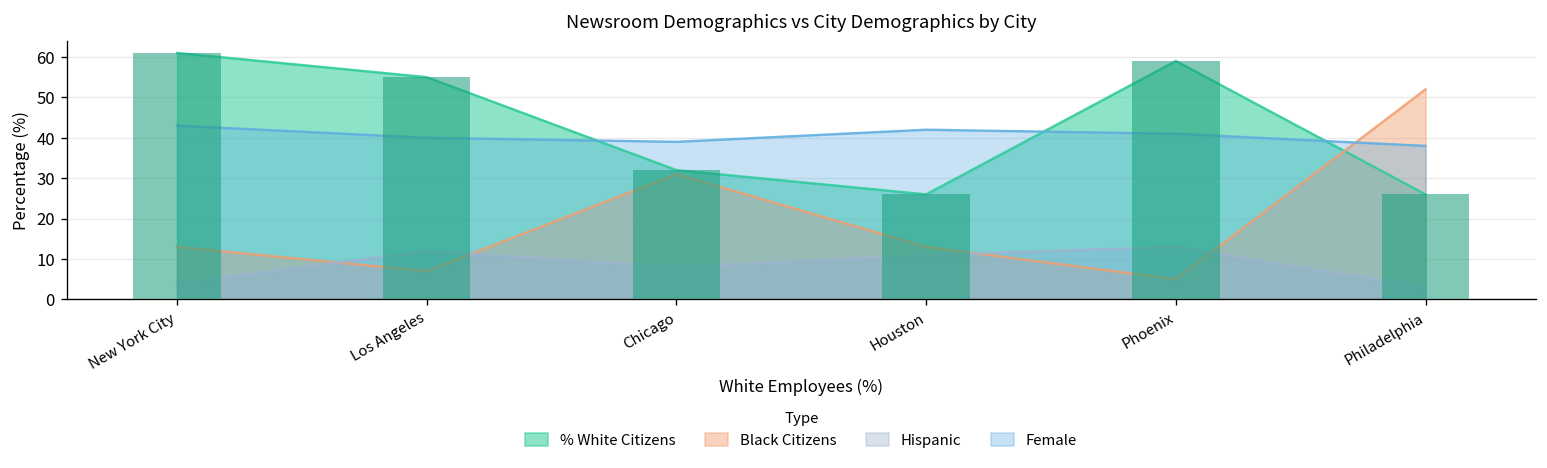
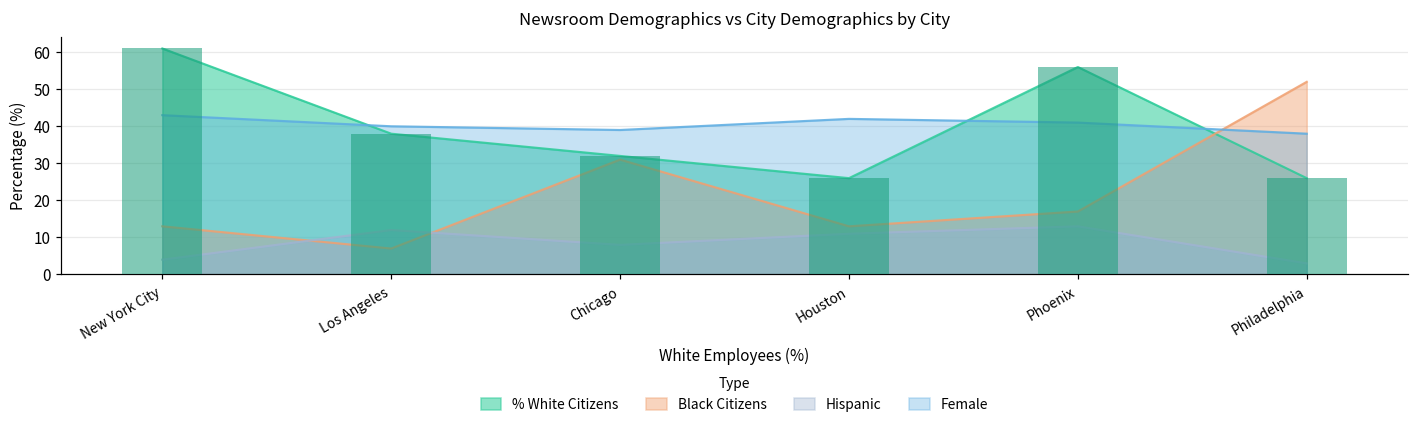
  {
    "% White Citizens": {
      "New York City": 61,
-     "Los Angeles": 55,
+     "Los Angeles": 38,
      "Chicago": 32,
      "Houston": 26,
-     "Phoenix": 59,
+     "Phoenix": 56,
      "Philadelphia": 26
    },
    "Black Citizens": {
      "New York City": 13,
      "Los Angeles": 7,
      "Chicago": 31,
      "Houston": 13,
-     "Phoenix": 5,
+     "Phoenix": 17,
      "Philadelphia": 52
    }
  }
